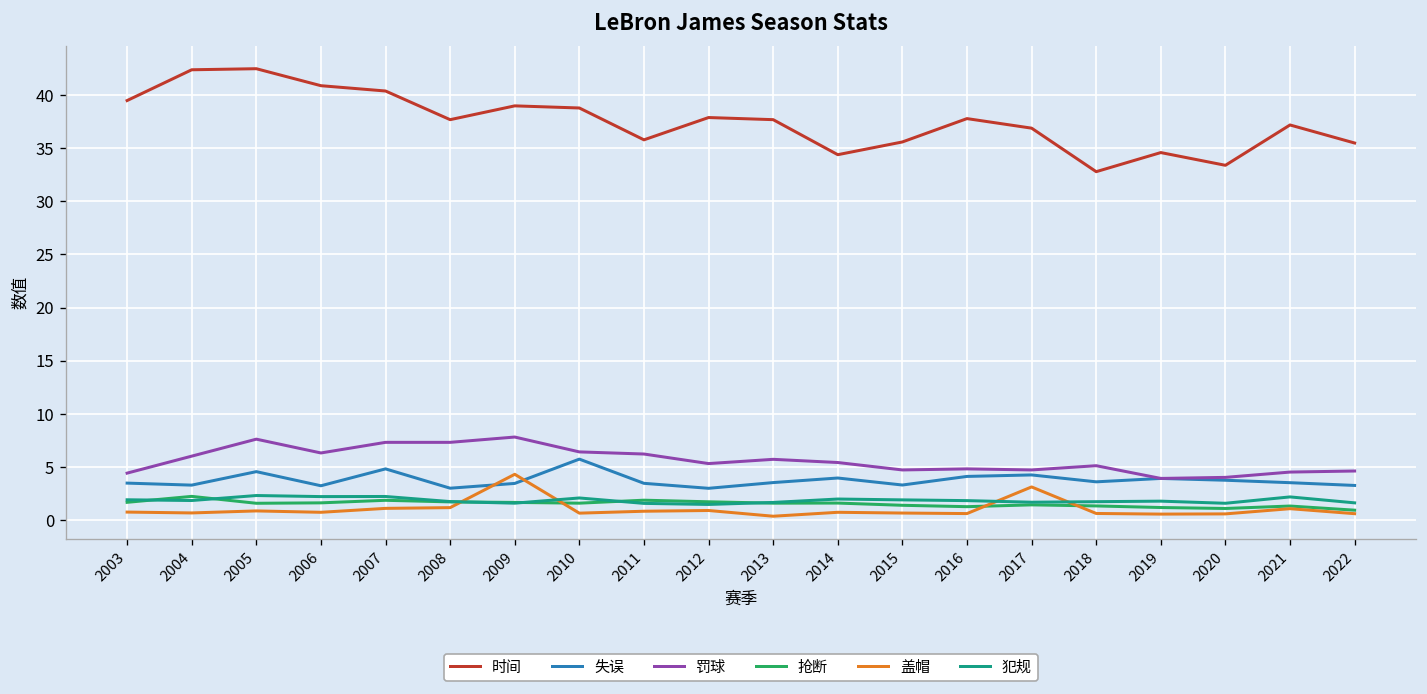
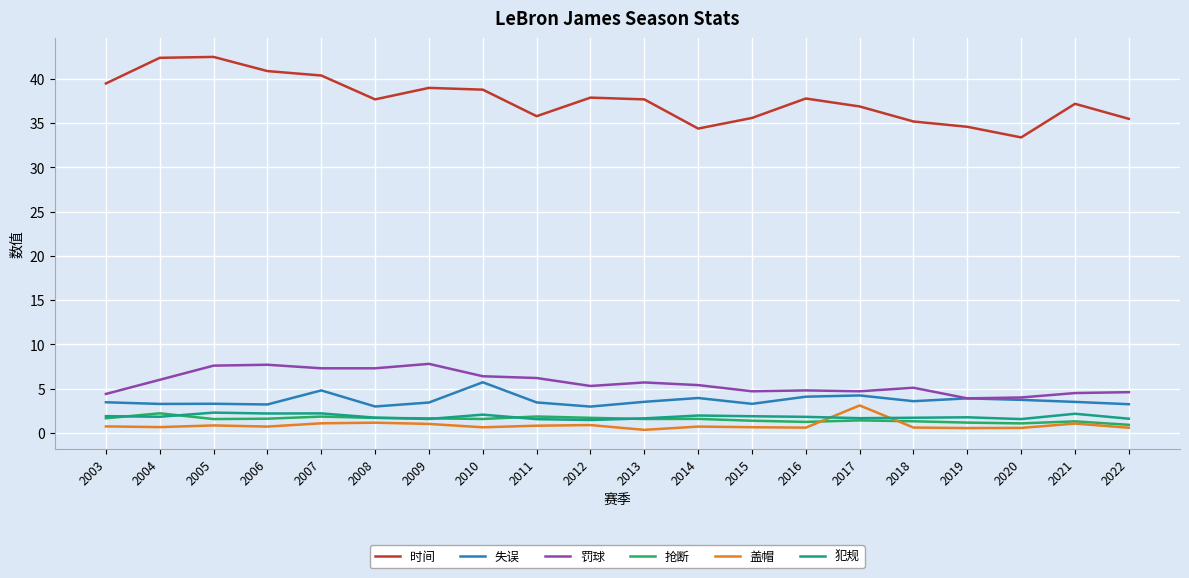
  {
    "时间": {
      "2003": 40,
      "2004": 42,
      "2005": 43,
      "2006": 41,
      "2007": 40,
      "2008": 38,
      "2009": 39,
      "2010": 39,
      "2011": 36,
      "2012": 38,
      "2013": 38,
      "2014": 34,
      "2015": 36,
      "2016": 38,
      "2017": 37,
-     "2018": 33,
+     "2018": 35,
      "2019": 35,
      "2020": 33,
      "2021": 37,
      "2022": 36
    },
    "失误": {
      "2003": 3,
      "2004": 3,
-     "2005": 5,
+     "2005": 3,
      "2006": 3,
      "2007": 5,
      "2008": 3,
      "2009": 3,
      "2010": 6,
      "2011": 3,
      "2012": 3,
      "2013": 4,
      "2014": 4,
      "2015": 3,
      "2016": 4,
      "2017": 4,
      "2018": 4,
      "2021": 4,
      "2022": 3
    },
    "罚球": {
      "2003": 4,
      "2004": 6,
      "2005": 8,
-     "2006": 6,
+     "2006": 8,
      "2007": 7,
      "2008": 7,
      "2009": 8,
      "2010": 6,
      "2011": 6,
      "2012": 5,
      "2013": 6,
      "2014": 5,
      "2015": 5,
      "2016": 5,
      "2017": 5,
      "2018": 5,
      "2021": 5,
      "2022": 5
    },
    "盖帽": {
      "2003": 1,
      "2004": 1,
      "2005": 1,
      "2006": 1,
      "2007": 1,
      "2008": 1,
-     "2009": 4,
+     "2009": 1,
      "2010": 1,
      "2011": 1,
      "2012": 1,
      "2013": 0,
      "2014": 1,
      "2015": 1,
      "2016": 1,
      "2017": 3,
      "2018": 1,
      "2019": 1,
      "2020": 1,
      "2022": 1
    }
  }
